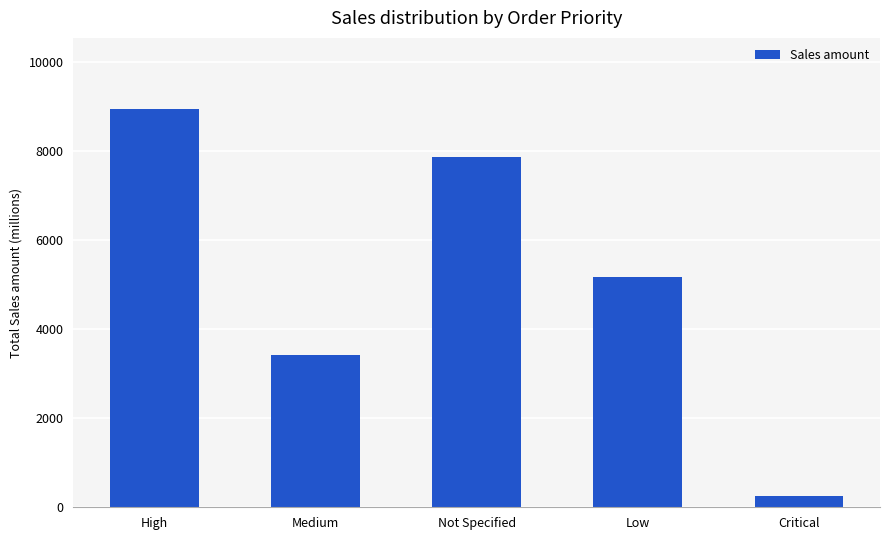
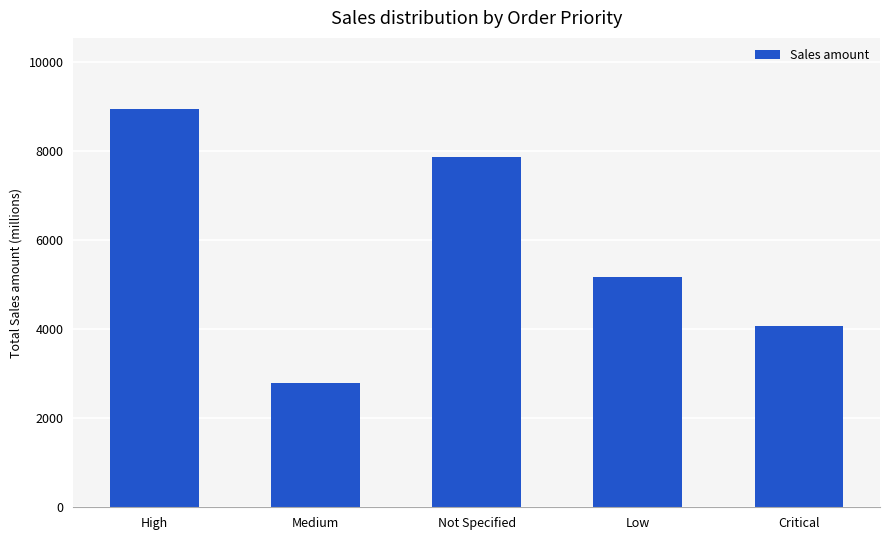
  {
    "High": 8900,
-   "Medium": 3400,
+   "Medium": 2800,
    "Not Specified": 7900,
    "Low": 5200,
-   "Critical": 300
+   "Critical": 4100
  }
